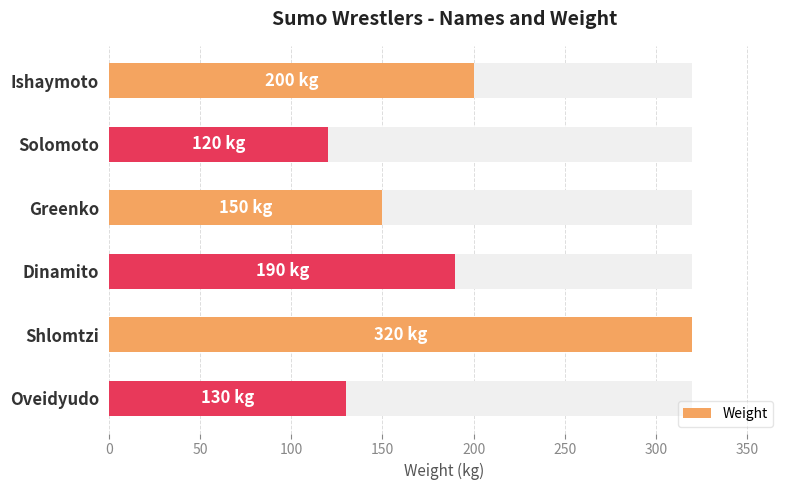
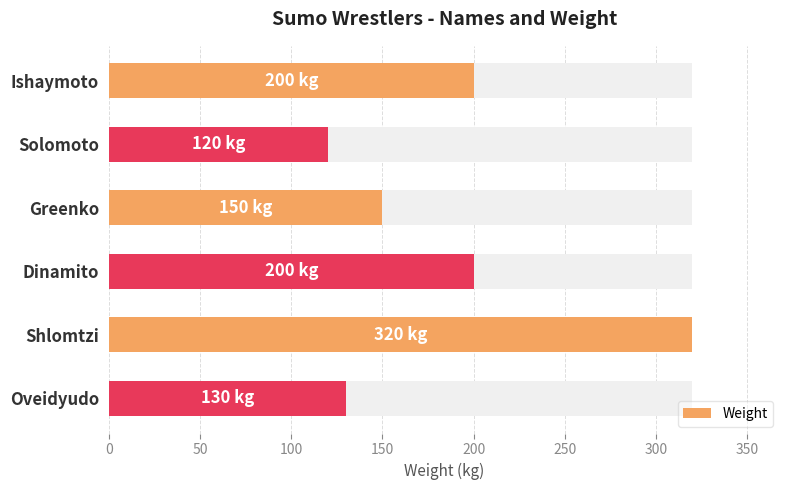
  {
    "Weight": {
-     "Dinamito": 190,
+     "Dinamito": 200,
      "Shlomtzi": 320
    }
  }
